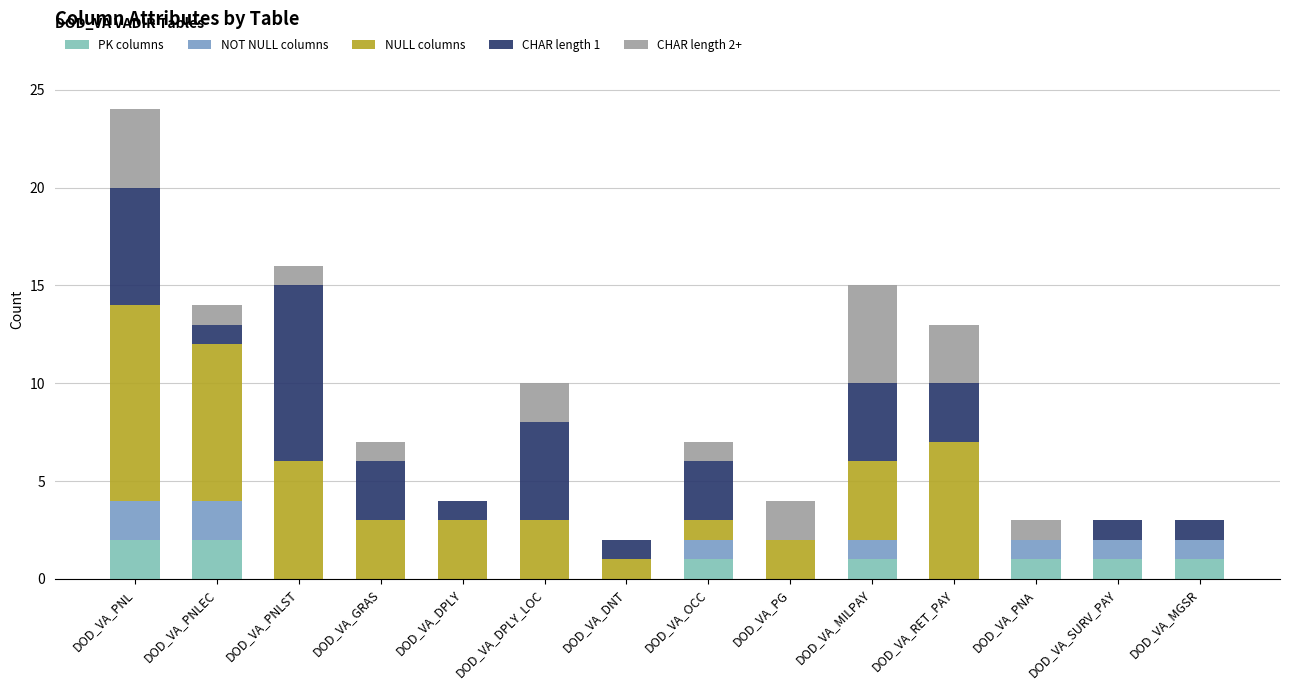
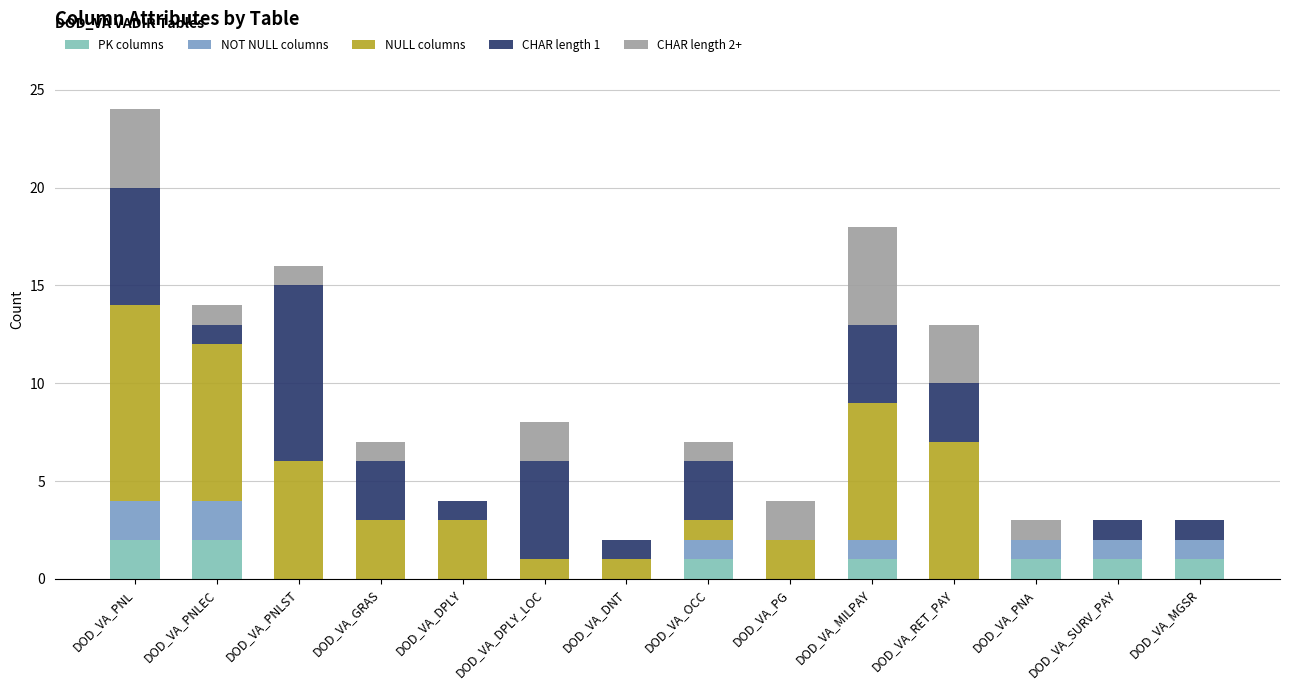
  {
    "NULL columns": {
      "DOD_VA_PNL": 10,
      "DOD_VA_PNLEC": 8,
      "DOD_VA_PNLST": 6,
      "DOD_VA_GRAS": 3,
      "DOD_VA_DPLY": 3,
-     "DOD_VA_DPLY_LOC": 3,
+     "DOD_VA_DPLY_LOC": 1,
      "DOD_VA_DNT": 1,
      "DOD_VA_OCC": 1,
      "DOD_VA_PG": 2,
-     "DOD_VA_MILPAY": 4,
+     "DOD_VA_MILPAY": 7,
      "DOD_VA_RET_PAY": 7,
      "DOD_VA_PNA": 0,
      "DOD_VA_SURV_PAY": 0,
      "DOD_VA_MGSR": 0
    },
    "CHAR length 1": {
      "DOD_VA_PNL": 6,
      "DOD_VA_PNLEC": 1,
      "DOD_VA_PNLST": 9,
      "DOD_VA_GRAS": 3,
      "DOD_VA_DPLY": 1,
      "DOD_VA_DPLY_LOC": 5,
      "DOD_VA_DNT": 1,
      "DOD_VA_OCC": 3,
      "DOD_VA_PG": 0,
      "DOD_VA_MILPAY": 4,
      "DOD_VA_RET_PAY": 3,
      "DOD_VA_PNA": 0,
      "DOD_VA_SURV_PAY": 1,
      "DOD_VA_MGSR": 1
    }
  }
